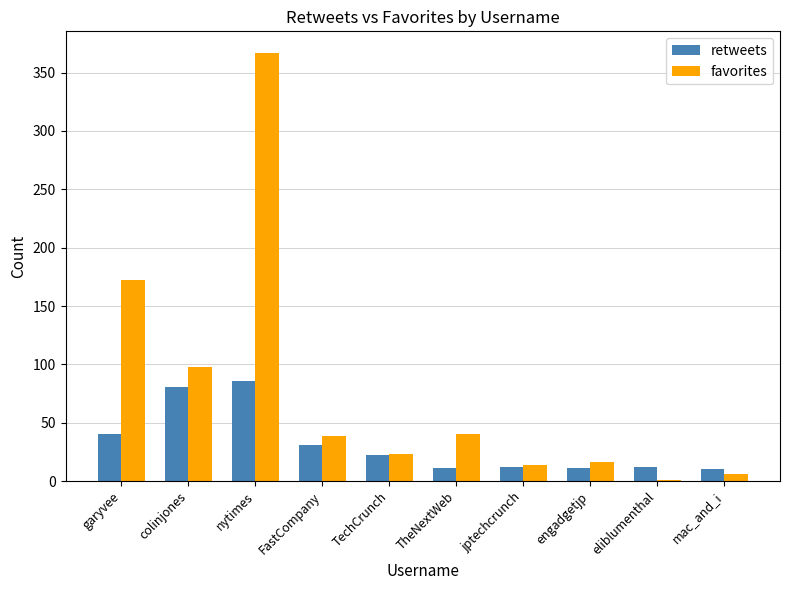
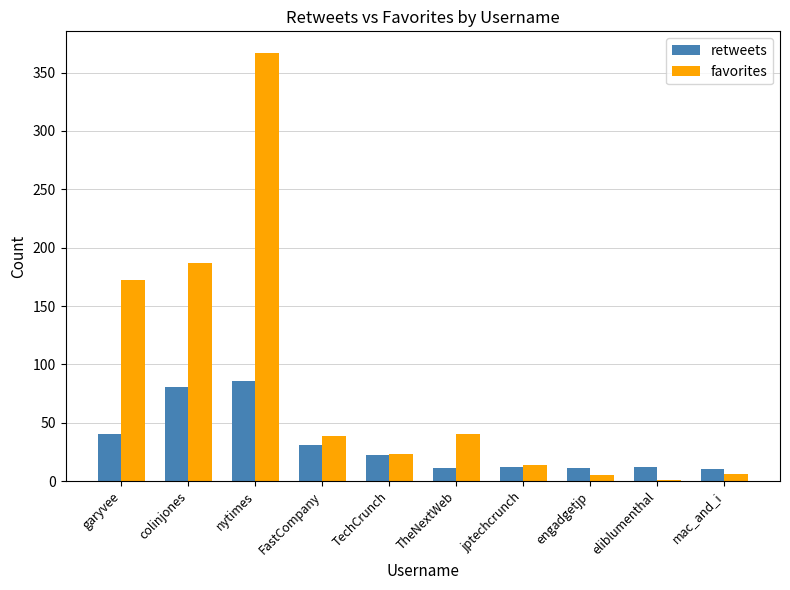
  {
    "retweets": {
      "garyvee": 40,
      "colinjones": 81,
      "nytimes": 86,
      "FastCompany": 31,
      "TechCrunch": 22,
      "TheNextWeb": 11,
      "jptechcrunch": 12,
      "engadgetjp": 11,
      "eliblumenthal": 12,
      "mac_and_i": 10
    },
    "favorites": {
      "garyvee": 172,
-     "colinjones": 98,
+     "colinjones": 187,
      "nytimes": 367,
      "FastCompany": 39,
      "TechCrunch": 23,
      "TheNextWeb": 40,
      "jptechcrunch": 14,
-     "engadgetjp": 16,
+     "engadgetjp": 5,
      "mac_and_i": 6
    }
  }
